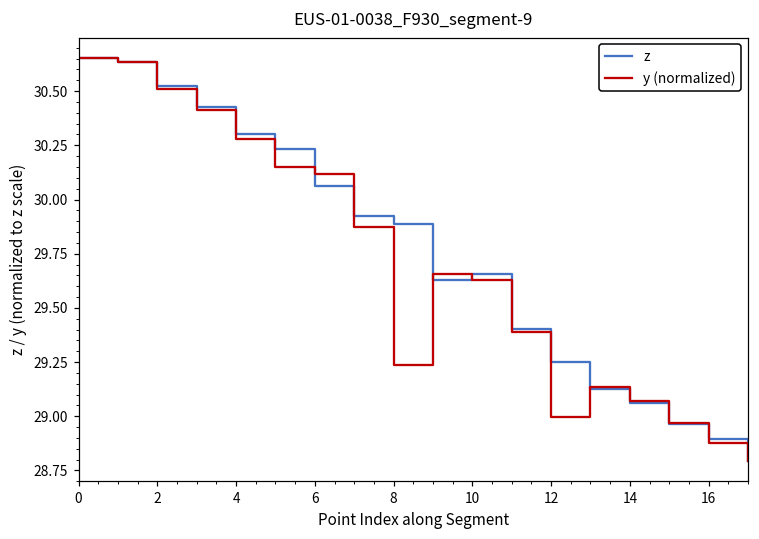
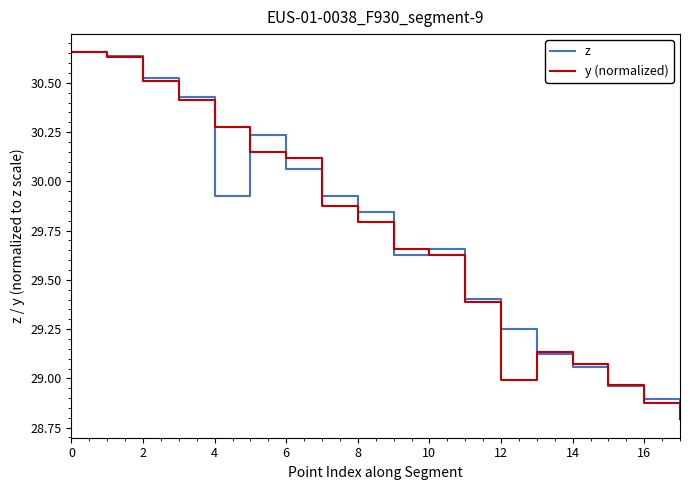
  {
    "z": {
-     "4": 30.30,
+     "4": 29.93,
      "6": 30.06,
-     "8": 29.89,
+     "8": 29.84,
      "10": 29.65,
      "12": 29.25,
      "14": 29.06,
      "16": 28.90
    },
    "y (normalized)": {
      "4": 30.28,
      "6": 30.12,
-     "8": 29.24,
+     "8": 29.79,
      "10": 29.63,
      "12": 28.99,
      "14": 29.07,
      "16": 28.88
    }
  }
